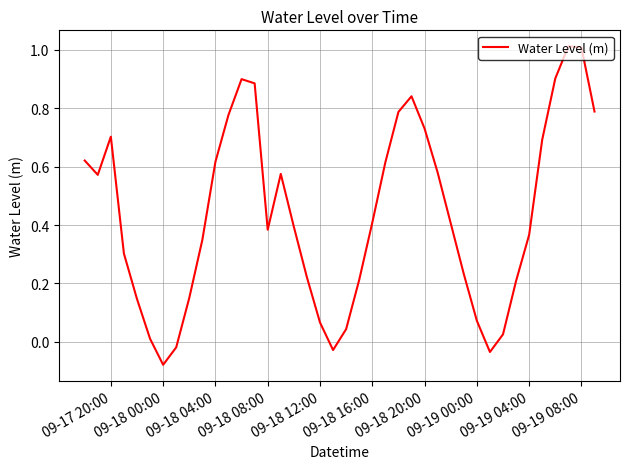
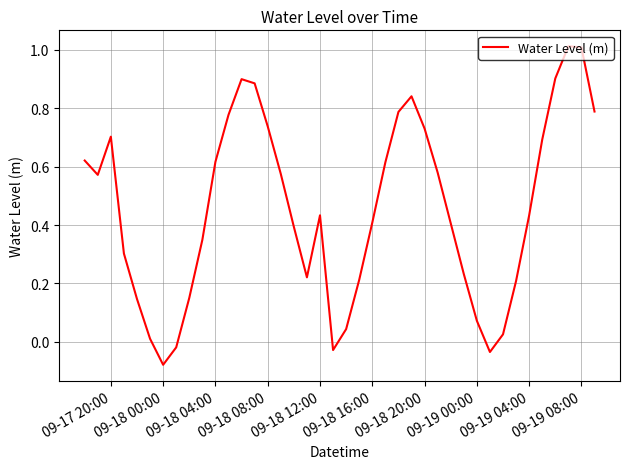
  {
    "09-17 20:00": 0.70,
    "09-18 00:00": -0.08,
    "09-18 04:00": 0.62,
-   "09-18 08:00": 0.38,
-   "09-18 12:00": 0.07,
+   "09-18 08:00": 0.74,
+   "09-18 12:00": 0.43,
    "09-18 16:00": 0.41,
    "09-18 20:00": 0.73,
    "09-19 00:00": 0.07,
-   "09-19 04:00": 0.37
+   "09-19 04:00": 0.43
  }
